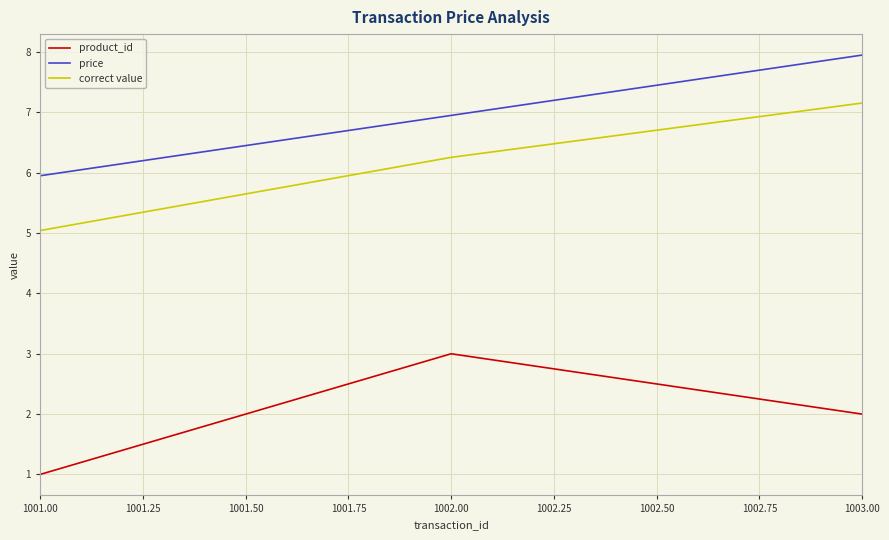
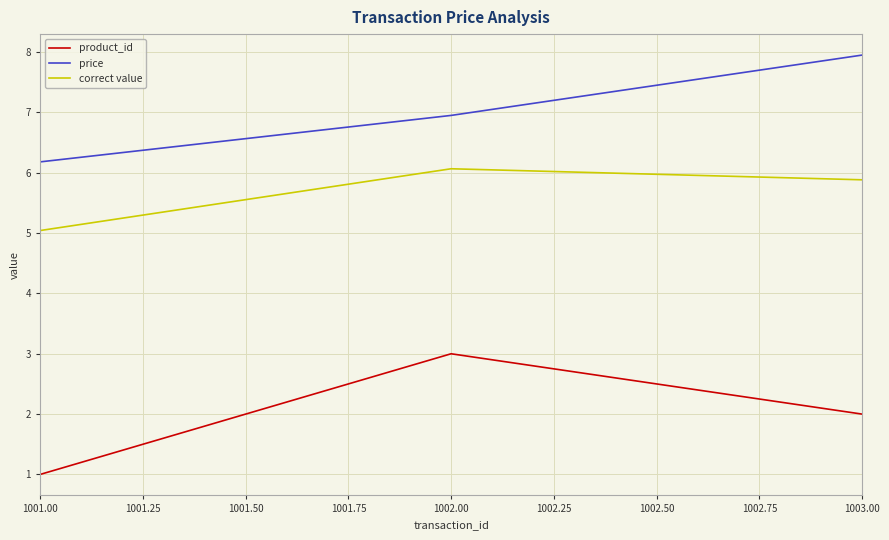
  {
    "product_id": {
      "1001.00": 1.0,
      "1002.00": 3.0,
      "1003.00": 2.0
    },
    "price": {
-     "1001.00": 6.0,
+     "1001.00": 6.2,
      "1002.00": 7.0,
      "1003.00": 8.0
    },
    "correct value": {
      "1001.00": 5.0,
-     "1002.00": 6.3,
-     "1003.00": 7.2
+     "1002.00": 6.1,
+     "1003.00": 5.9
    }
  }
